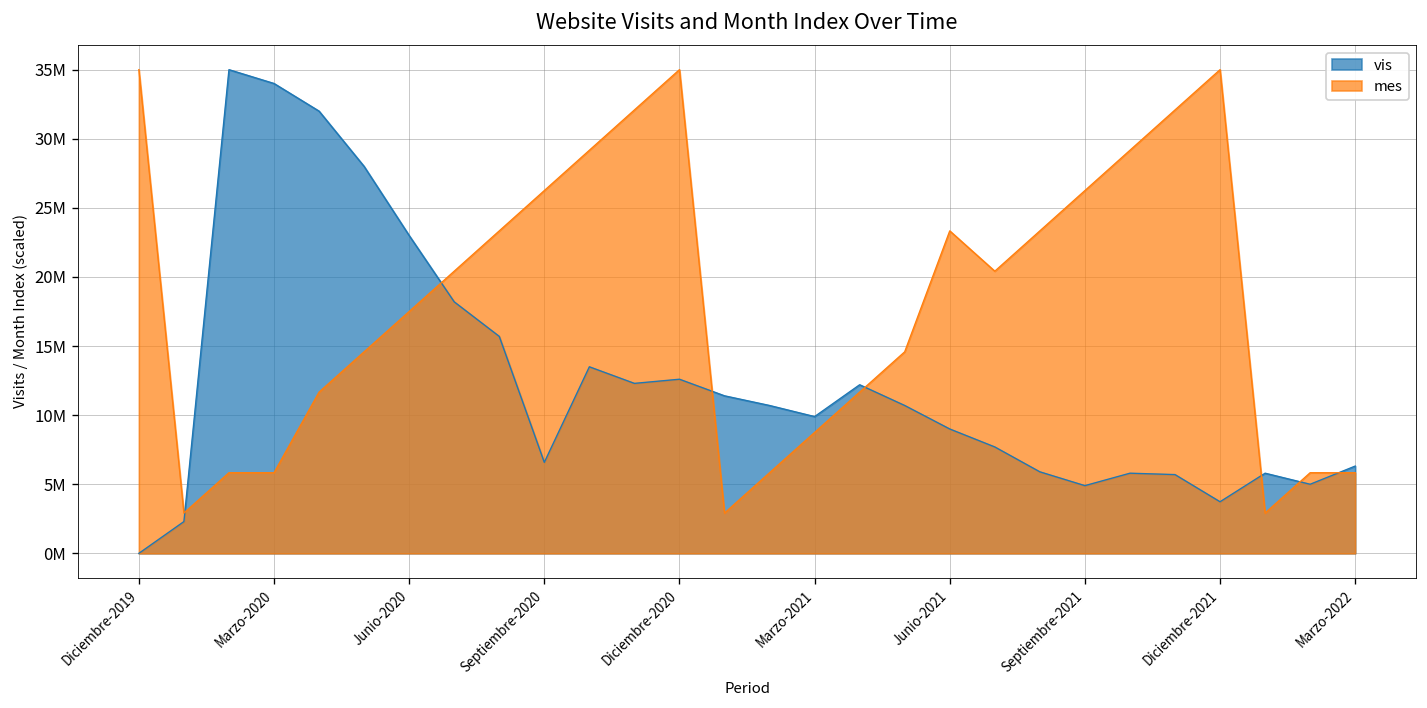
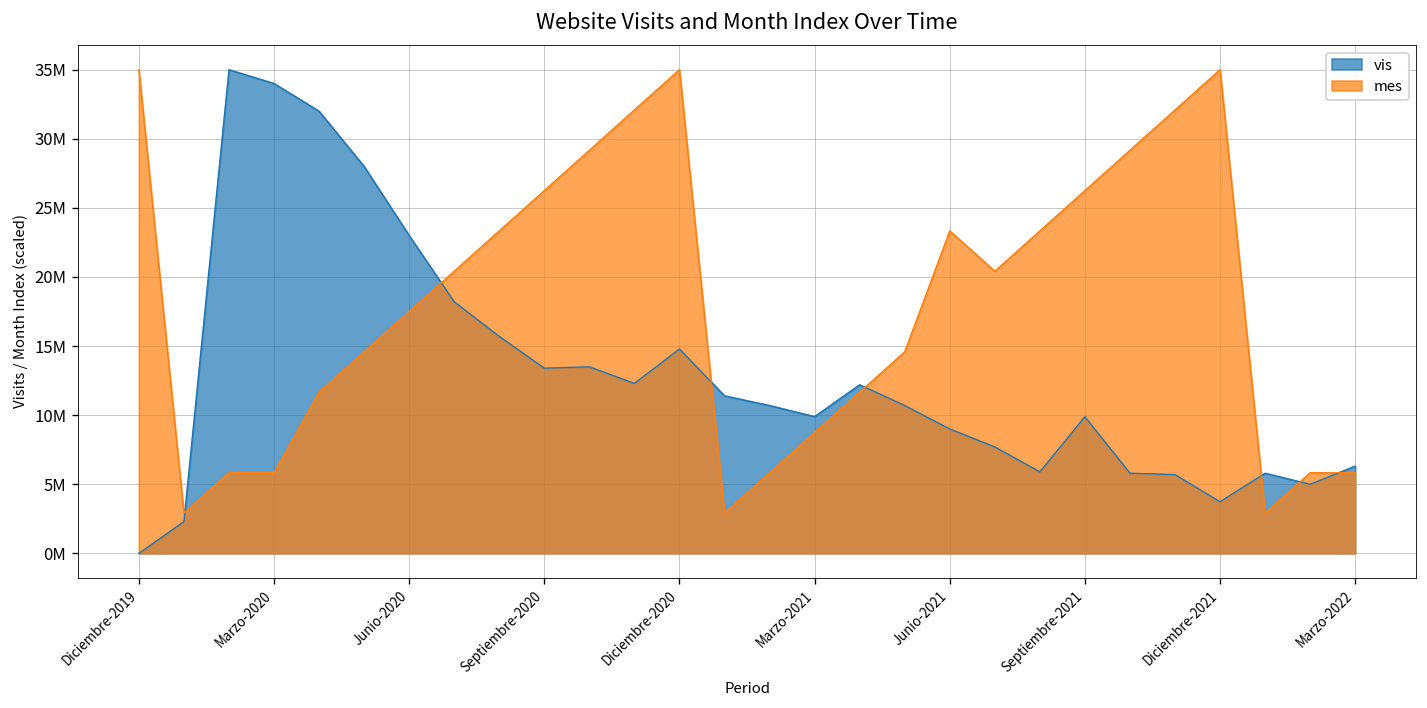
  {
    "vis": {
      "Diciembre-2019": 0,
      "Marzo-2020": 34000000,
      "Junio-2020": 23000000,
-     "Septiembre-2020": 6600000,
-     "Diciembre-2020": 12600000,
+     "Septiembre-2020": 13400000,
+     "Diciembre-2020": 14800000,
      "Marzo-2021": 9900000,
      "Junio-2021": 9000000,
-     "Septiembre-2021": 4900000,
+     "Septiembre-2021": 9900000,
      "Diciembre-2021": 3700000,
      "Marzo-2022": 6300000
    },
    "mes": {
      "Diciembre-2019": 35000000,
      "Marzo-2020": 5800000,
      "Junio-2020": 17500000,
      "Septiembre-2020": 26300000,
      "Diciembre-2020": 35000000,
      "Marzo-2021": 8800000,
      "Junio-2021": 23300000,
      "Septiembre-2021": 26300000,
      "Diciembre-2021": 35000000,
      "Marzo-2022": 5800000
    }
  }
